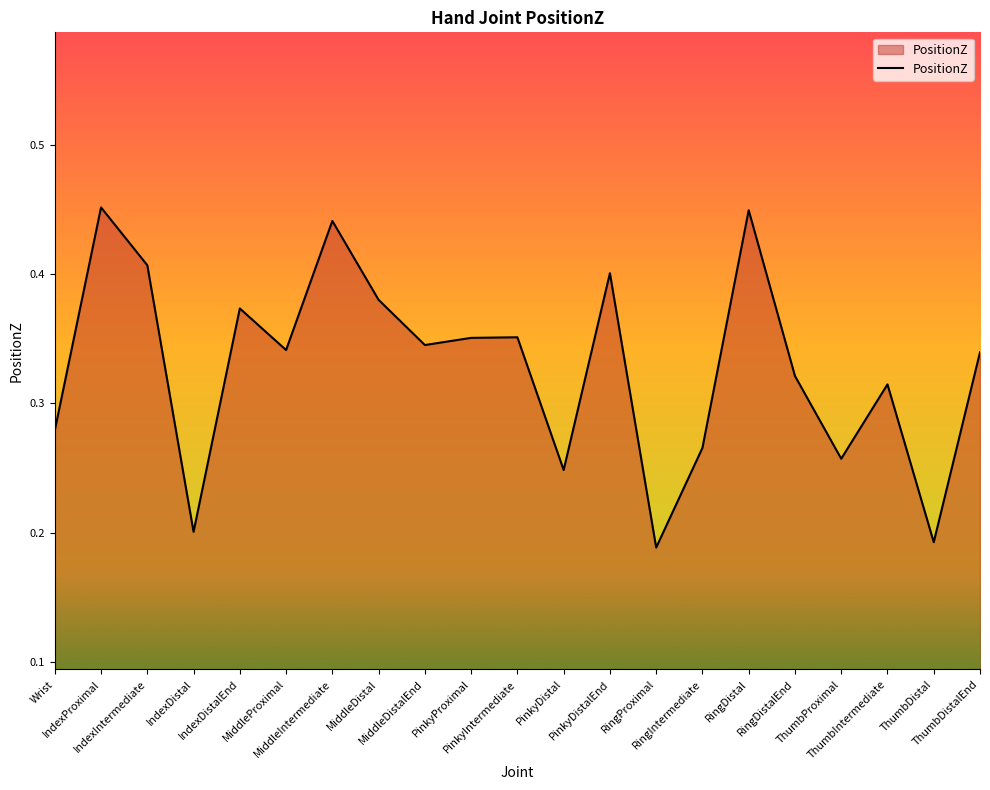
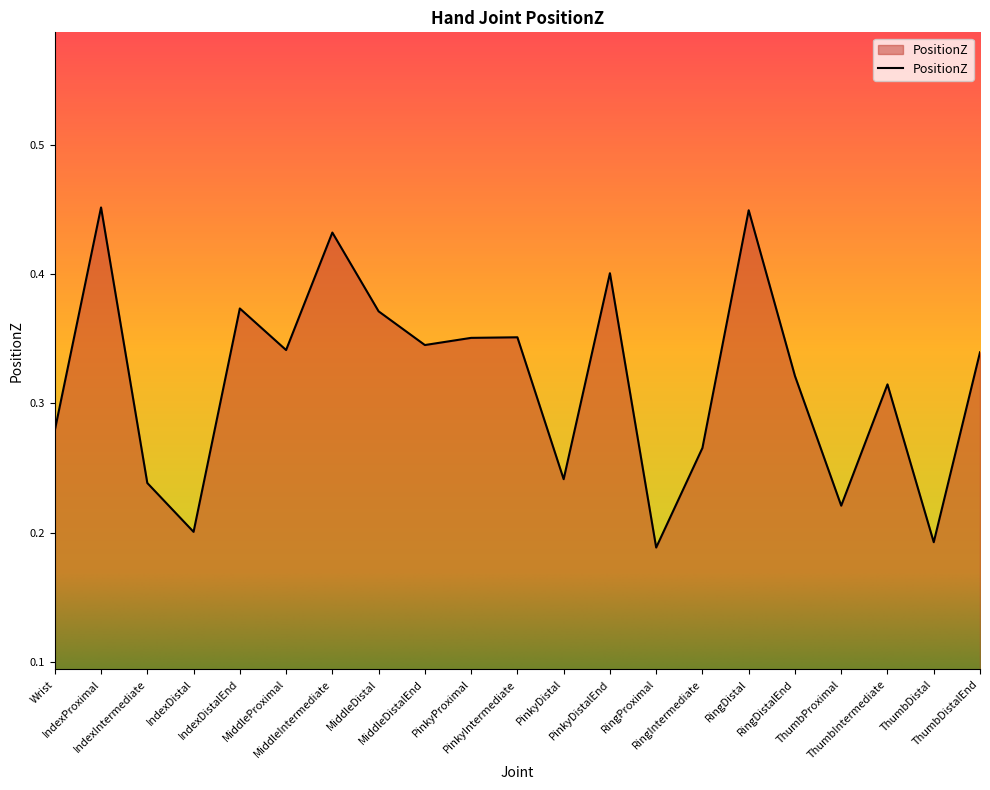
  {
    "Wrist": 0.279,
    "IndexProximal": 0.452,
-   "IndexIntermediate": 0.407,
+   "IndexIntermediate": 0.238,
    "IndexDistal": 0.201,
    "IndexDistalEnd": 0.373,
    "MiddleProximal": 0.341,
-   "MiddleIntermediate": 0.441,
-   "MiddleDistal": 0.380,
+   "MiddleIntermediate": 0.432,
+   "MiddleDistal": 0.371,
    "MiddleDistalEnd": 0.345,
    "PinkyProximal": 0.351,
    "PinkyIntermediate": 0.351,
-   "PinkyDistal": 0.248,
+   "PinkyDistal": 0.241,
    "PinkyDistalEnd": 0.401,
    "RingProximal": 0.188,
    "RingIntermediate": 0.266,
    "RingDistal": 0.449,
    "RingDistalEnd": 0.321,
-   "ThumbProximal": 0.257,
+   "ThumbProximal": 0.221,
    "ThumbIntermediate": 0.315,
    "ThumbDistal": 0.193,
    "ThumbDistalEnd": 0.340
  }
